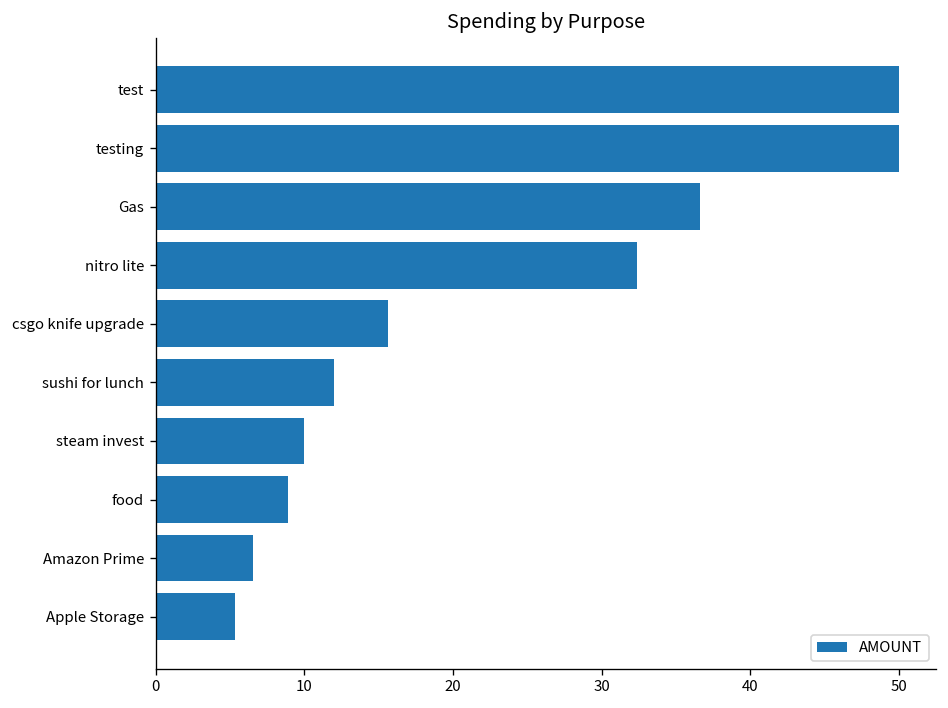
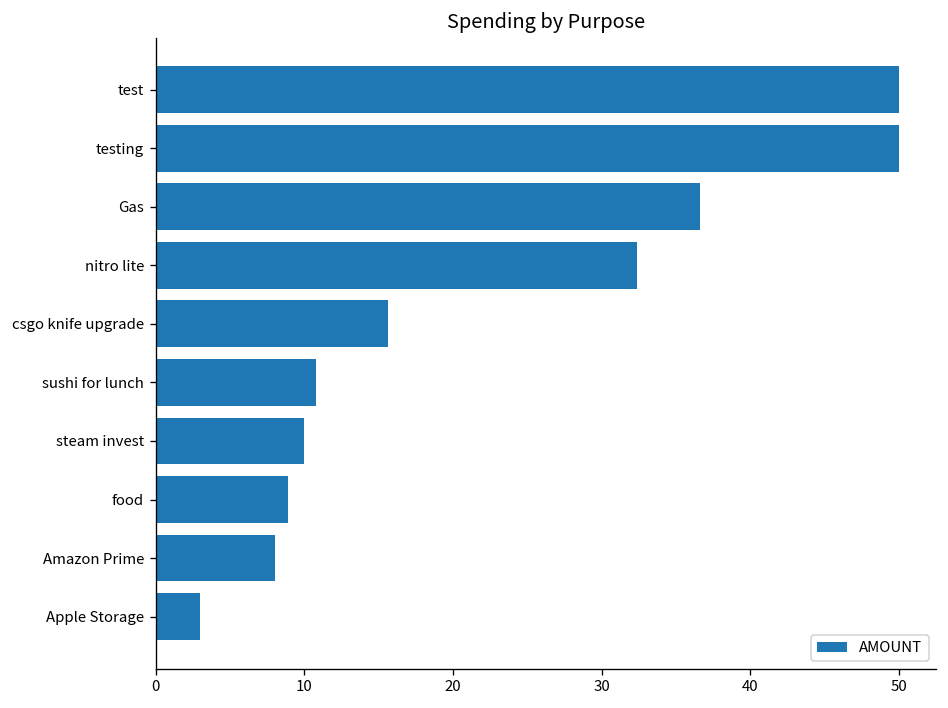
  {
    "test": 50.0,
    "testing": 50.0,
    "Gas": 36.6,
    "nitro lite": 32.4,
    "csgo knife upgrade": 15.6,
-   "sushi for lunch": 12.0,
+   "sushi for lunch": 10.8,
    "steam invest": 10.0,
    "food": 8.9,
-   "Amazon Prime": 6.6,
-   "Apple Storage": 5.3
+   "Amazon Prime": 8.1,
+   "Apple Storage": 3.0
  }
